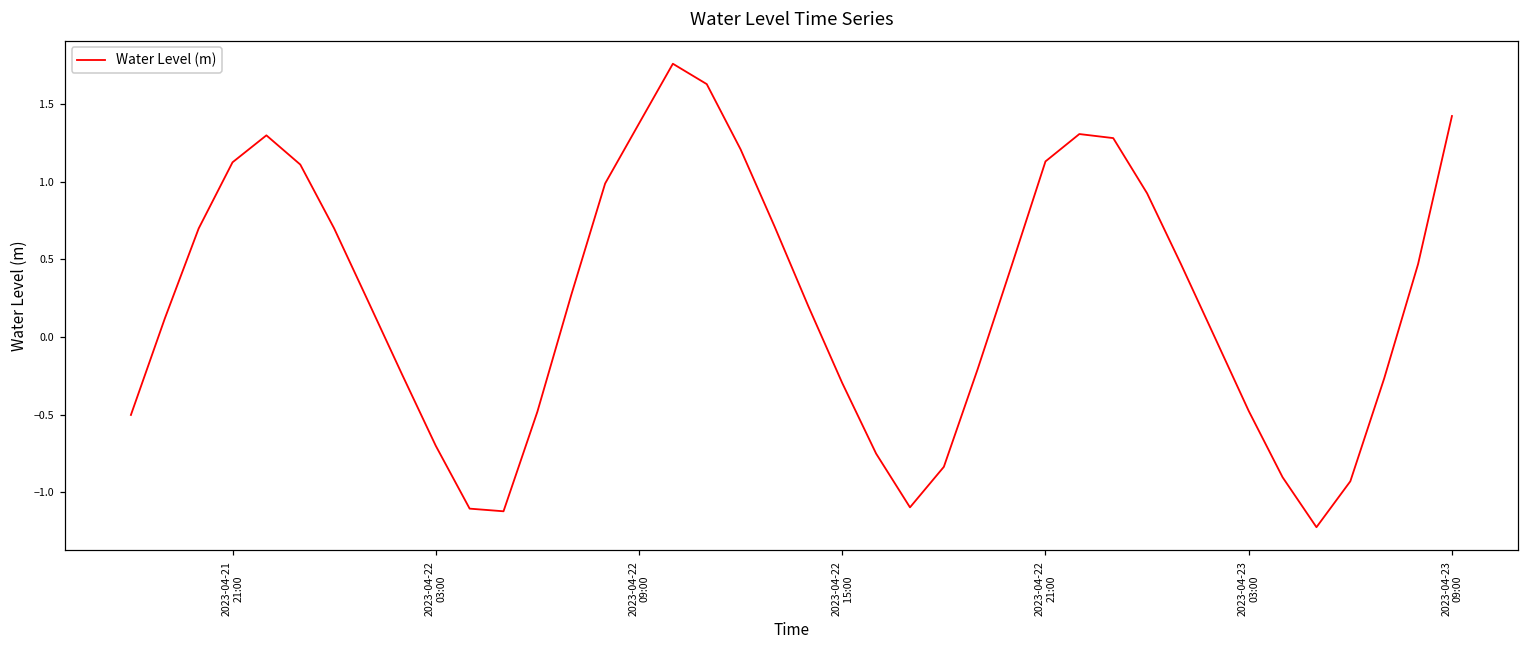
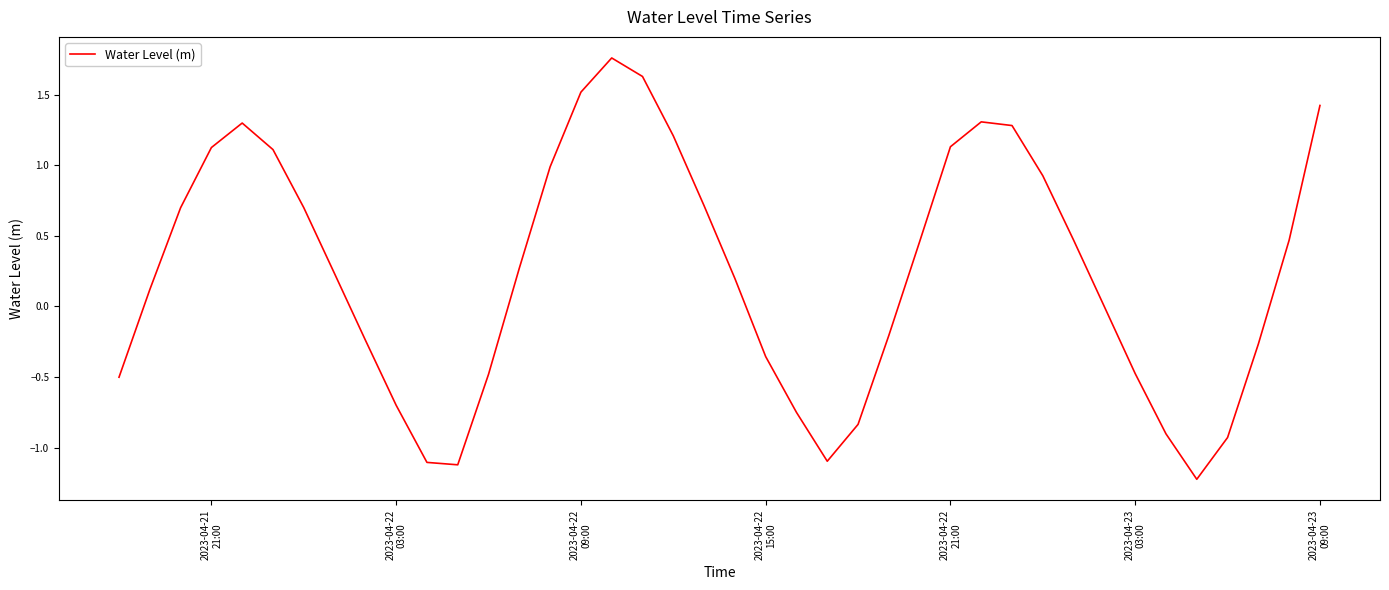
  {
    "2023-04-21 21:00": 1.13,
    "2023-04-22 03:00": -0.70,
-   "2023-04-22 09:00": 1.37,
-   "2023-04-22 15:00": -0.30,
+   "2023-04-22 09:00": 1.52,
+   "2023-04-22 15:00": -0.36,
    "2023-04-22 21:00": 1.13,
    "2023-04-23 03:00": -0.48,
    "2023-04-23 09:00": 1.42
  }
